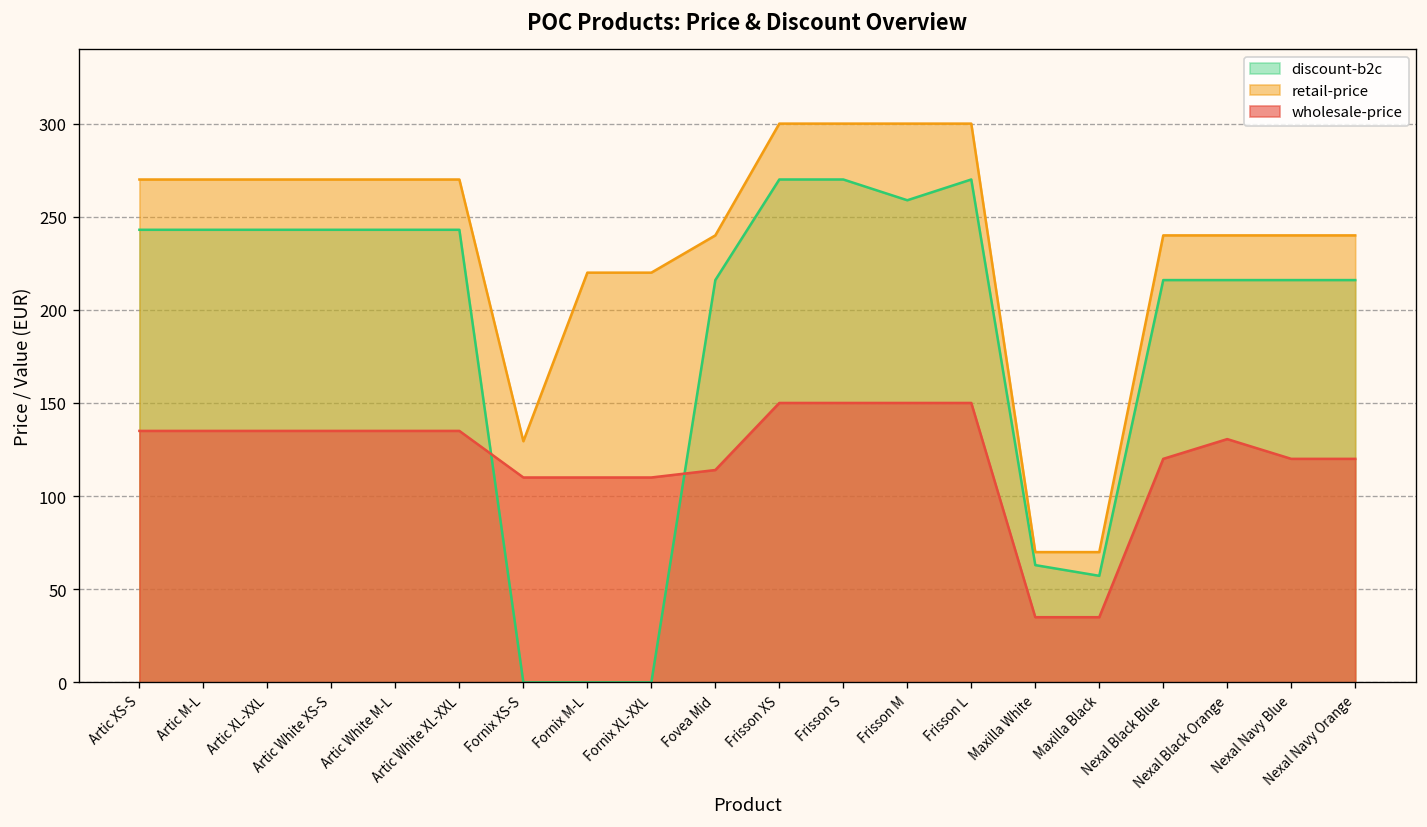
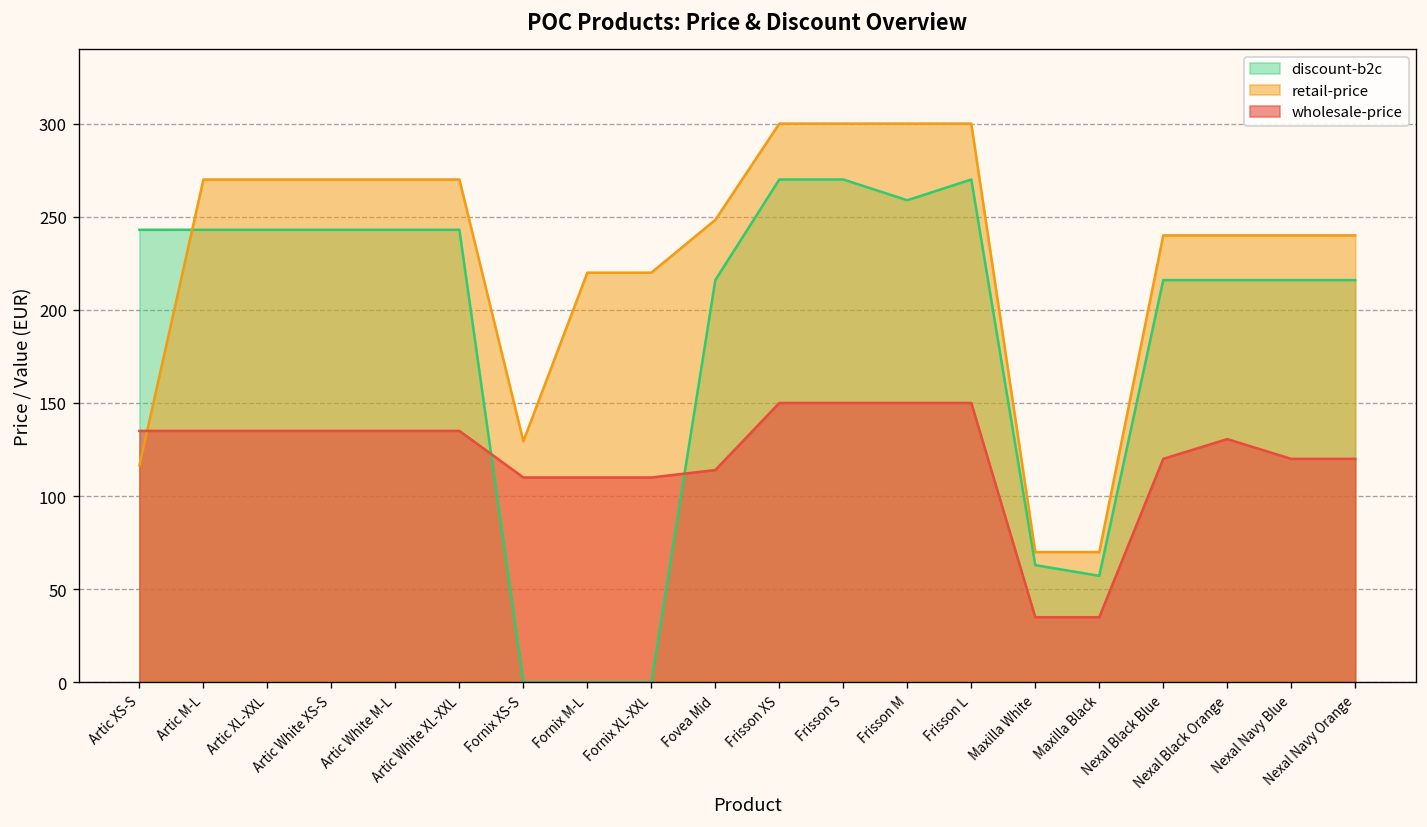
  {
    "discount-b2c": {
      "Artic XS-S": 243,
      "Artic M-L": 243,
      "Artic XL-XXL": 243,
      "Artic White XS-S": 243,
      "Artic White M-L": 243,
      "Artic White XL-XXL": 243,
      "Fornix XS-S": 0,
      "Fornix M-L": 0,
      "Fornix XL-XXL": 0,
      "Fovea Mid": 216,
      "Frisson XS": 270,
      "Frisson S": 270,
      "Frisson M": 259,
      "Frisson L": 270,
      "Maxilla White": 63,
      "Maxilla Black": 57,
      "Nexal Black Blue": 216,
      "Nexal Black Orange": 216,
      "Nexal Navy Blue": 216,
      "Nexal Navy Orange": 216
    },
    "retail-price": {
-     "Artic XS-S": 270,
+     "Artic XS-S": 116,
      "Artic M-L": 270,
      "Artic XL-XXL": 270,
      "Artic White XS-S": 270,
      "Artic White M-L": 270,
      "Artic White XL-XXL": 270,
      "Fornix XS-S": 129,
      "Fornix M-L": 220,
      "Fornix XL-XXL": 220,
-     "Fovea Mid": 240,
+     "Fovea Mid": 248,
      "Frisson XS": 300,
      "Frisson S": 300,
      "Frisson M": 300,
      "Frisson L": 300,
      "Maxilla White": 70,
      "Maxilla Black": 70,
      "Nexal Black Blue": 240,
      "Nexal Black Orange": 240,
      "Nexal Navy Blue": 240,
      "Nexal Navy Orange": 240
    },
    "wholesale-price": {
      "Artic XS-S": 135,
      "Artic M-L": 135,
      "Artic XL-XXL": 135,
      "Artic White XS-S": 135,
      "Artic White M-L": 135,
      "Artic White XL-XXL": 135,
      "Fornix XS-S": 110,
      "Fornix M-L": 110,
      "Fornix XL-XXL": 110,
      "Fovea Mid": 114,
      "Frisson XS": 150,
      "Frisson S": 150,
      "Frisson M": 150,
      "Frisson L": 150,
      "Maxilla White": 35,
      "Maxilla Black": 35,
      "Nexal Black Blue": 120,
      "Nexal Black Orange": 131,
      "Nexal Navy Blue": 120,
      "Nexal Navy Orange": 120
    }
  }
